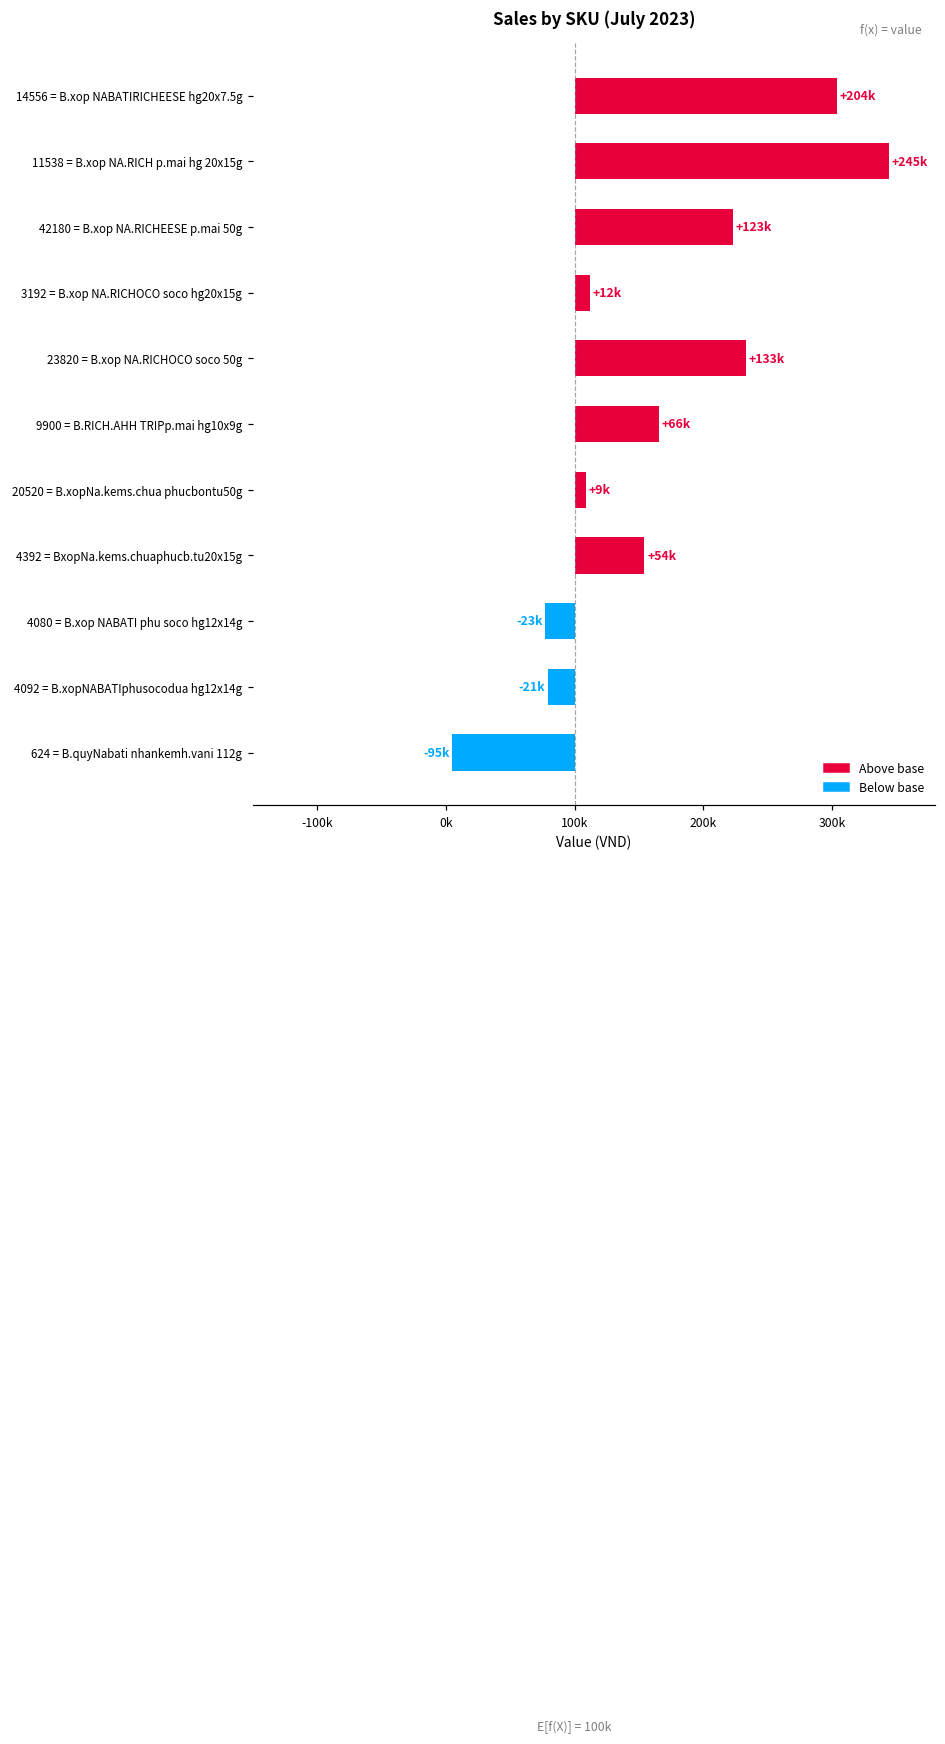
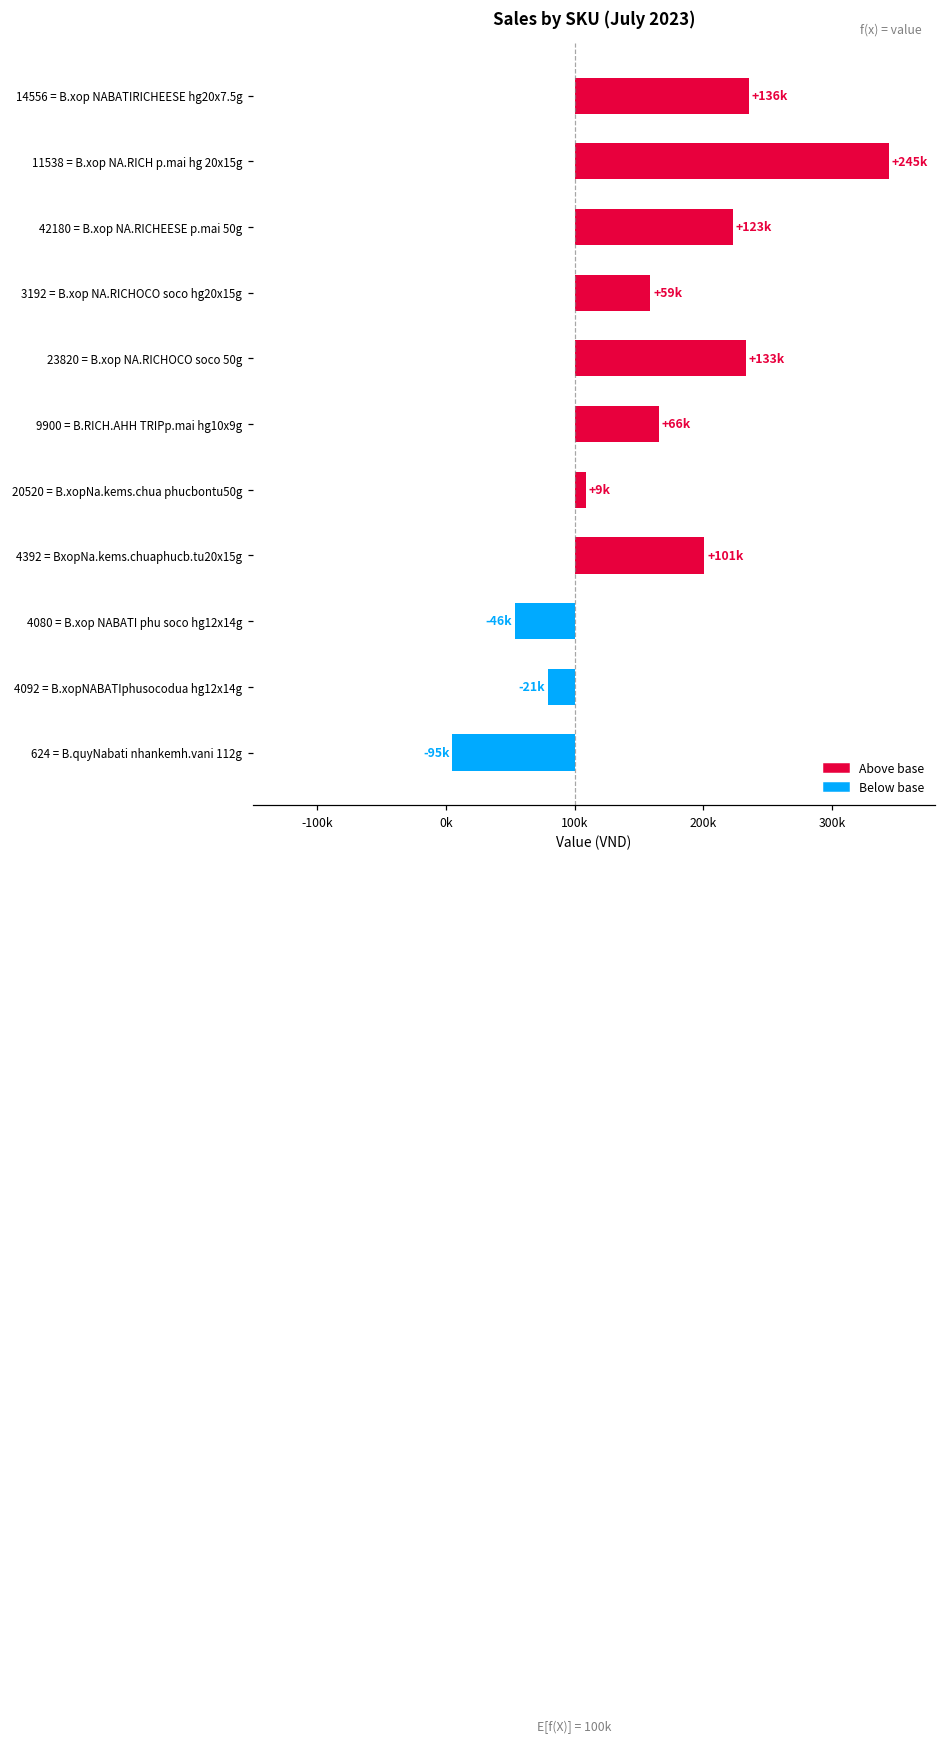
  {
-   "14556 = B.xop NABATIRICHEESE hg20x7.5g": "+204k",
+   "14556 = B.xop NABATIRICHEESE hg20x7.5g": "+136k",
    "11538 = B.xop NA.RICH p.mai hg 20x15g": "+245k",
    "42180 = B.xop NA.RICHEESE p.mai 50g": "+123k",
-   "3192 = B.xop NA.RICHOCO soco hg20x15g": "+12k",
+   "3192 = B.xop NA.RICHOCO soco hg20x15g": "+59k",
    "23820 = B.xop NA.RICHOCO soco 50g": "+133k",
    "9900 = B.RICH.AHH TRIPp.mai hg10x9g": "+66k",
    "20520 = B.xopNa.kems.chua phucbontu50g": "+9k",
-   "4392 = BxopNa.kems.chuaphucb.tu20x15g": "+54k",
-   "4080 = B.xop NABATI phu soco hg12x14g": "-23k",
+   "4392 = BxopNa.kems.chuaphucb.tu20x15g": "+101k",
+   "4080 = B.xop NABATI phu soco hg12x14g": "-46k",
    "4092 = B.xopNABATIphusocodua hg12x14g": "-21k",
    "624 = B.quyNabati nhankemh.vani 112g": "-95k"
  }
